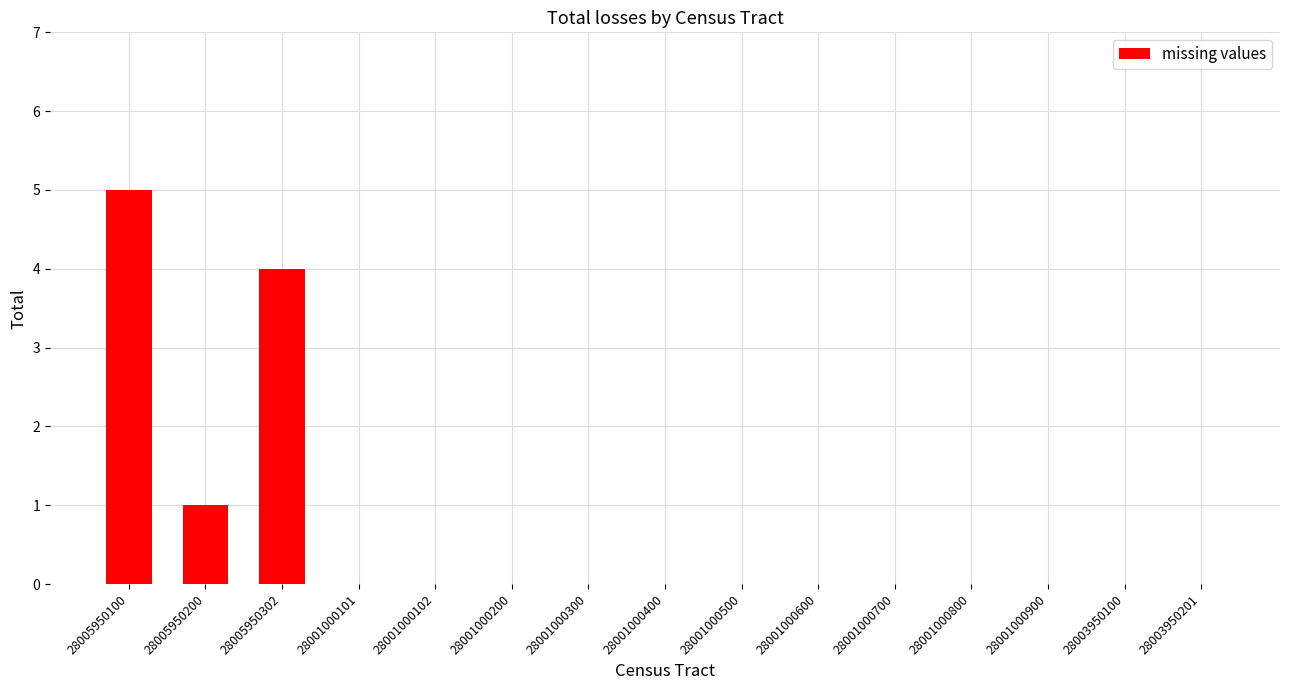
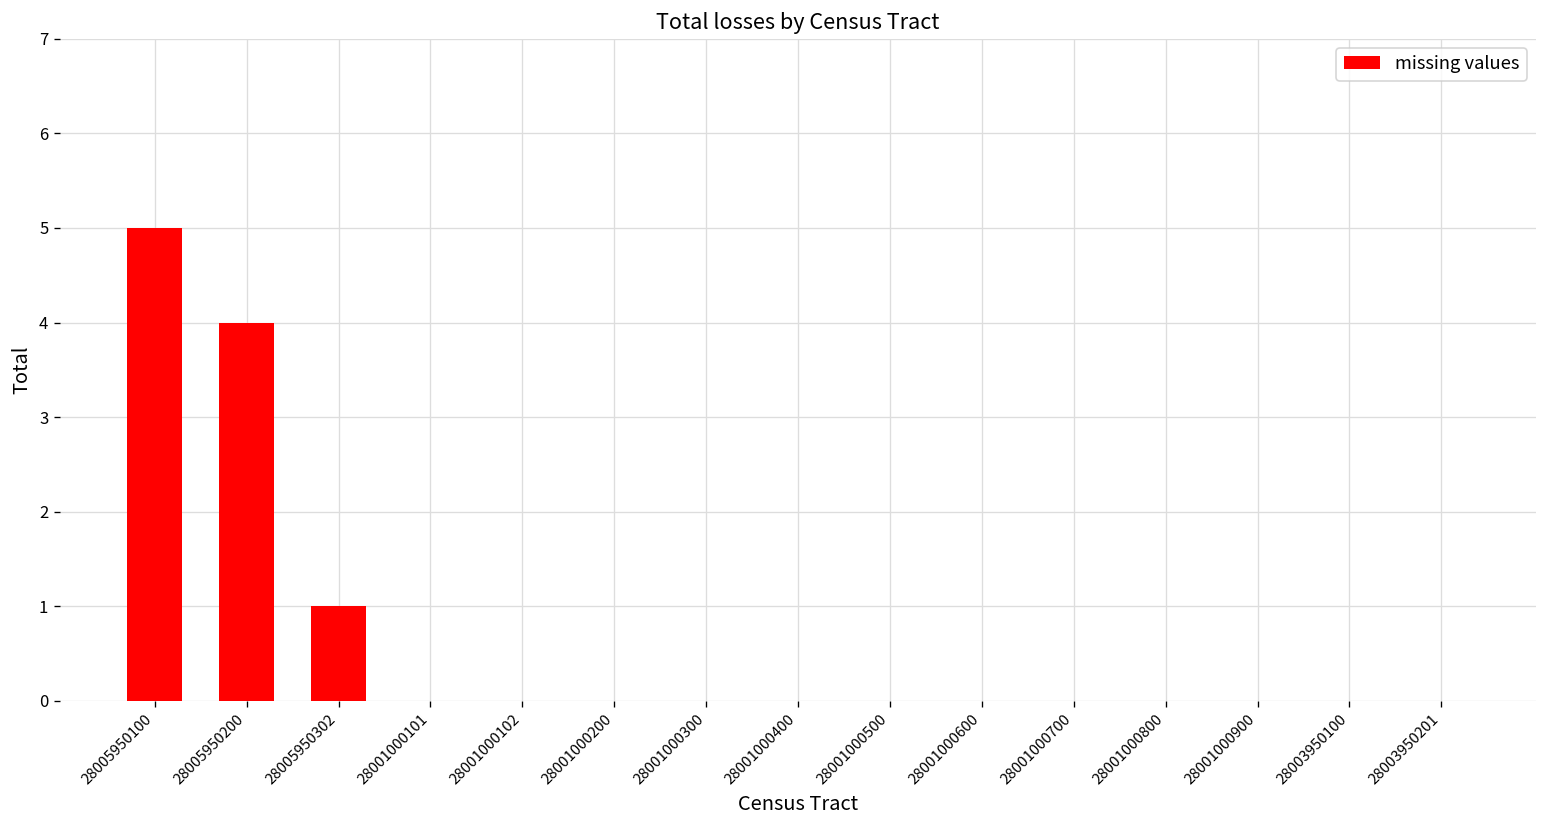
  {
    "28005950100": 5,
-   "28005950200": 1,
-   "28005950302": 4,
+   "28005950200": 4,
+   "28005950302": 1,
    "28001000101": 0,
    "28001000102": 0,
    "28001000200": 0,
    "28001000300": 0,
    "28001000400": 0,
    "28001000500": 0,
    "28001000600": 0,
    "28001000700": 0,
    "28001000800": 0,
    "28001000900": 0,
    "28003950100": 0,
    "28003950201": 0
  }
